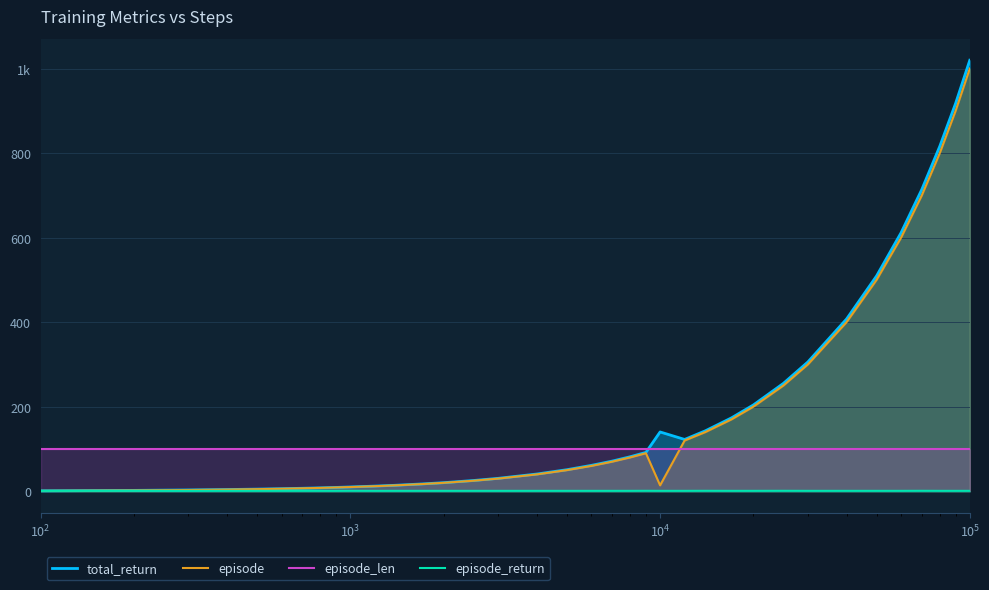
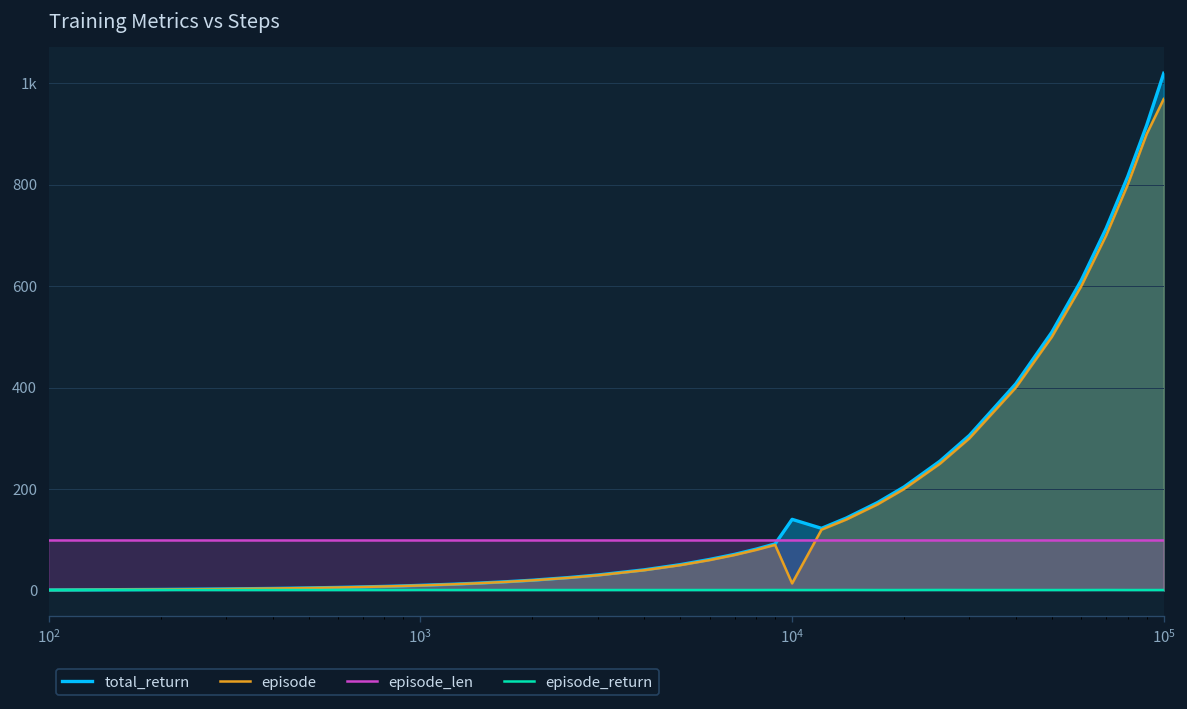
  {
    "total_return": {
      "10^4": 140,
      "10^5": 1020
    },
    "episode": {
      "10^4": 10,
-     "10^5": 1000
+     "10^5": 970
    },
    "episode_len": {
      "10^2": 100,
      "10^3": 100,
      "10^4": 100,
      "10^5": 100
    },
    "episode_return": {
      "10^3": 0,
      "10^4": 0,
      "10^5": 0
    }
  }
